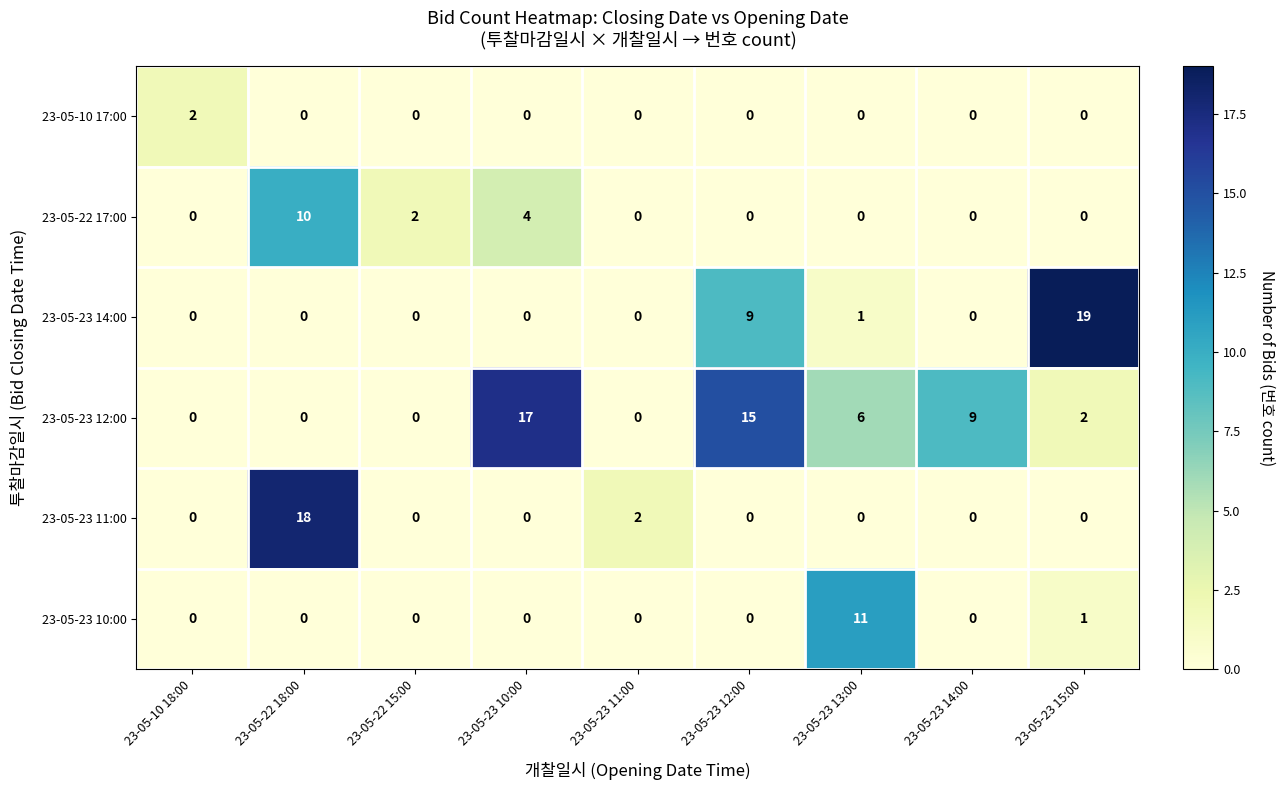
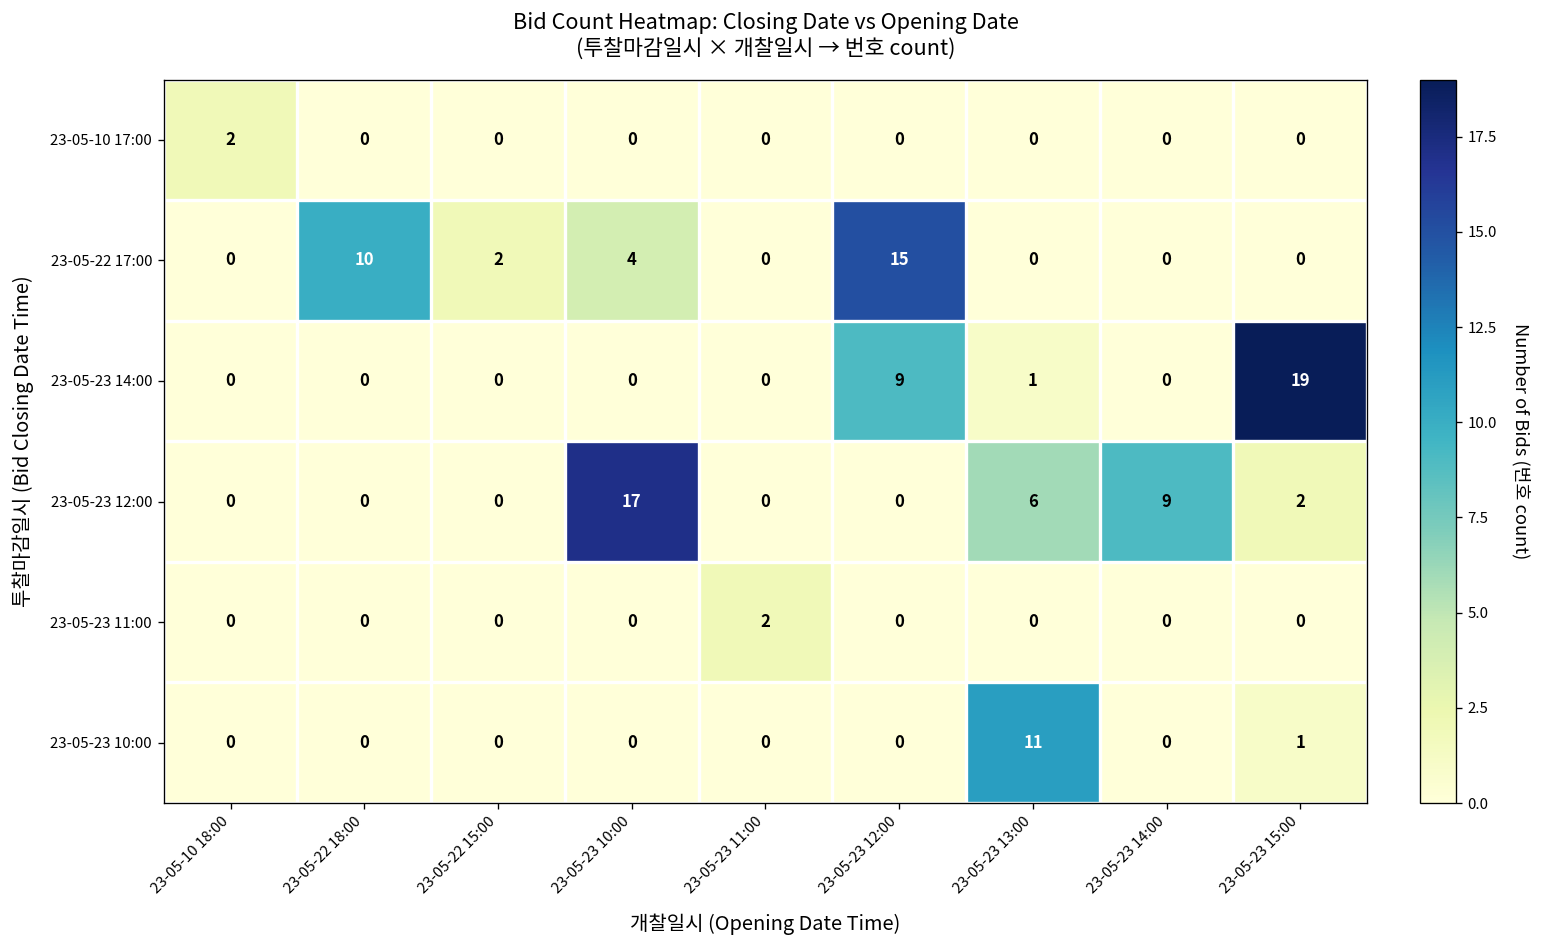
  {
    "23-05-10 17:00": {
      "23-05-10 18:00": 2,
      "23-05-22 18:00": 0,
      "23-05-22 15:00": 0,
      "23-05-23 10:00": 0,
      "23-05-23 11:00": 0,
      "23-05-23 12:00": 0,
      "23-05-23 13:00": 0,
      "23-05-23 14:00": 0,
      "23-05-23 15:00": 0
    },
    "23-05-22 17:00": {
      "23-05-10 18:00": 0,
      "23-05-22 18:00": 10,
      "23-05-22 15:00": 2,
      "23-05-23 10:00": 4,
      "23-05-23 11:00": 0,
-     "23-05-23 12:00": 0,
+     "23-05-23 12:00": 15,
      "23-05-23 13:00": 0,
      "23-05-23 14:00": 0,
      "23-05-23 15:00": 0
    },
    "23-05-23 14:00": {
      "23-05-10 18:00": 0,
      "23-05-22 18:00": 0,
      "23-05-22 15:00": 0,
      "23-05-23 10:00": 0,
      "23-05-23 11:00": 0,
      "23-05-23 12:00": 9,
      "23-05-23 13:00": 1,
      "23-05-23 14:00": 0,
      "23-05-23 15:00": 19
    },
    "23-05-23 12:00": {
      "23-05-10 18:00": 0,
      "23-05-22 18:00": 0,
      "23-05-22 15:00": 0,
      "23-05-23 10:00": 17,
      "23-05-23 11:00": 0,
-     "23-05-23 12:00": 15,
+     "23-05-23 12:00": 0,
      "23-05-23 13:00": 6,
      "23-05-23 14:00": 9,
      "23-05-23 15:00": 2
    },
    "23-05-23 11:00": {
      "23-05-10 18:00": 0,
-     "23-05-22 18:00": 18,
+     "23-05-22 18:00": 0,
      "23-05-22 15:00": 0,
      "23-05-23 10:00": 0,
      "23-05-23 11:00": 2,
      "23-05-23 12:00": 0,
      "23-05-23 13:00": 0,
      "23-05-23 14:00": 0,
      "23-05-23 15:00": 0
    },
    "23-05-23 10:00": {
      "23-05-10 18:00": 0,
      "23-05-22 18:00": 0,
      "23-05-22 15:00": 0,
      "23-05-23 10:00": 0,
      "23-05-23 11:00": 0,
      "23-05-23 12:00": 0,
      "23-05-23 13:00": 11,
      "23-05-23 14:00": 0,
      "23-05-23 15:00": 1
    }
  }
